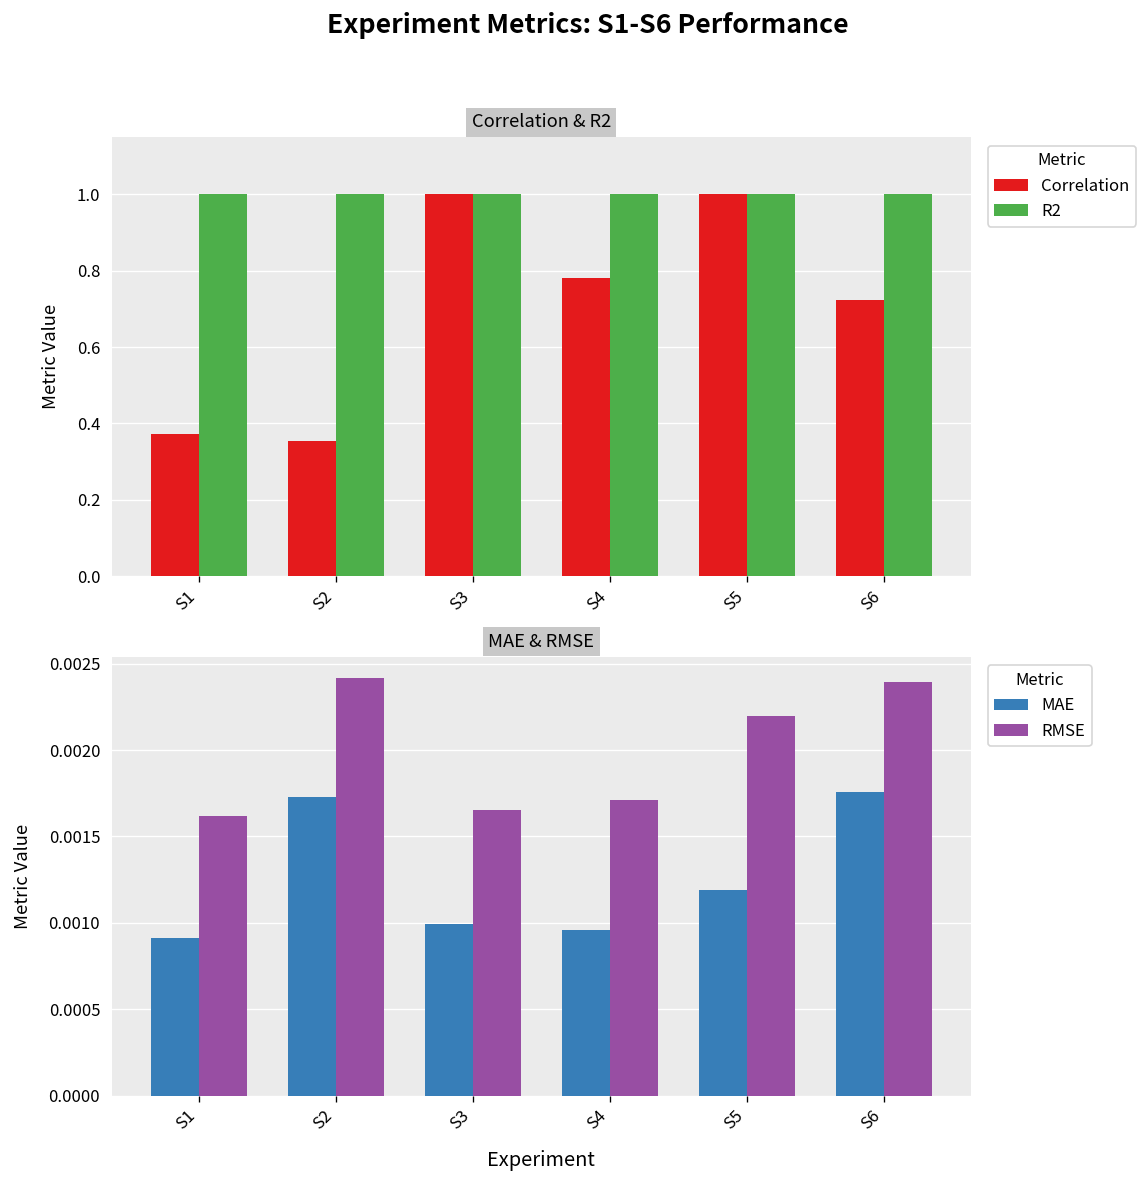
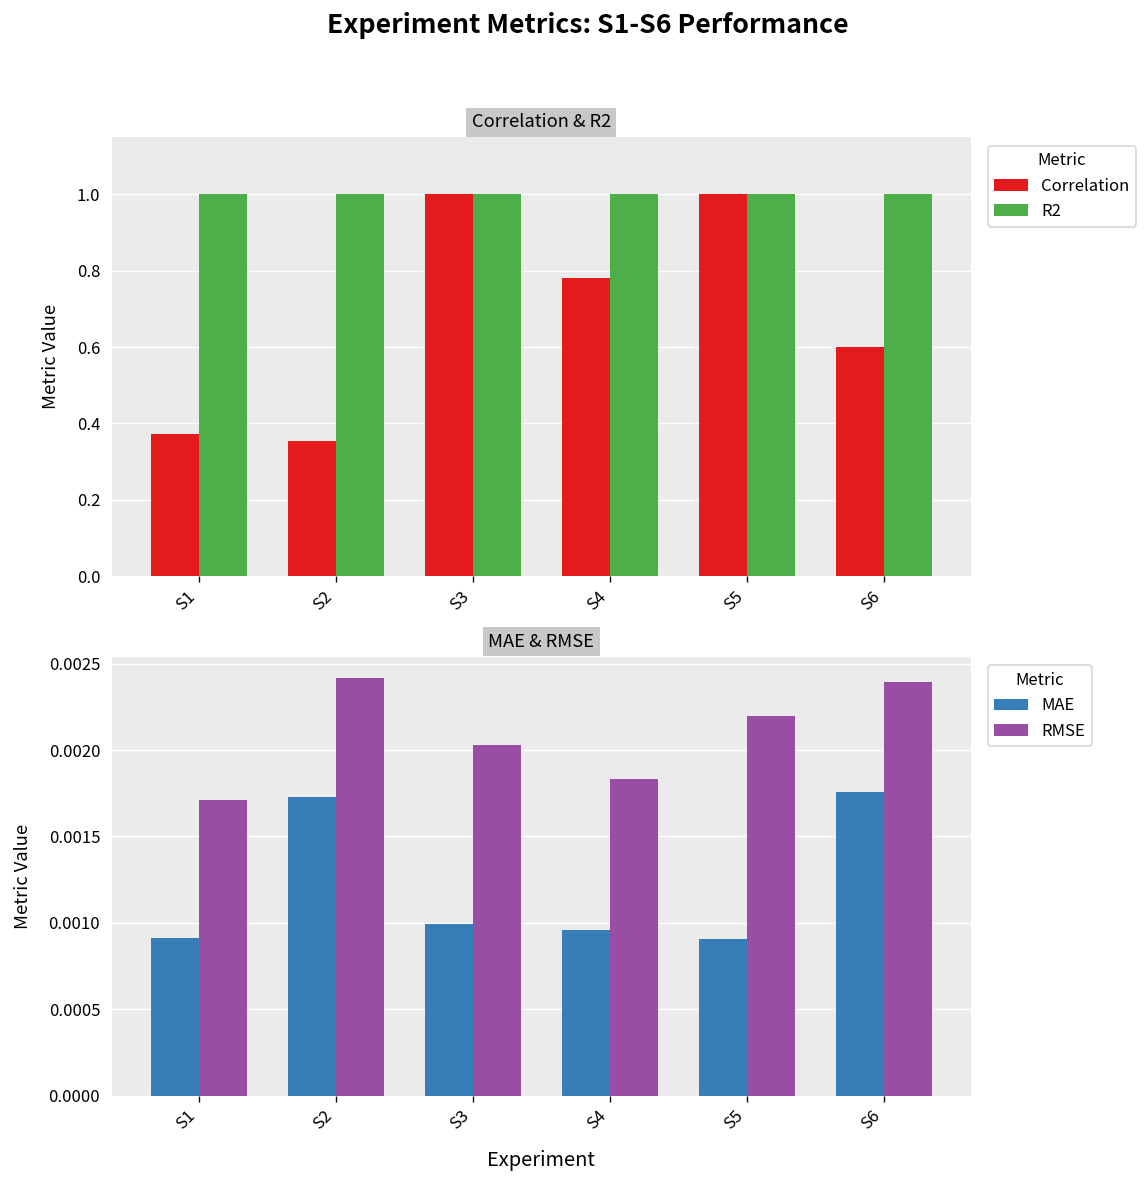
  {
    "Correlation & R2": {
      "Correlation": {
        "S1": 0.37,
        "S2": 0.35,
        "S3": 1.00,
        "S4": 0.78,
        "S5": 1.00,
-       "S6": 0.72
+       "S6": 0.60
      },
      "R2": {
        "S1": 1.00,
        "S2": 1.00,
        "S3": 1.00,
        "S4": 1.00,
        "S5": 1.00,
        "S6": 1.00
      }
    },
    "MAE & RMSE": {
      "MAE": {
        "S1": 0.00091,
        "S2": 0.00173,
        "S3": 0.00099,
        "S4": 0.00096,
-       "S5": 0.00119,
+       "S5": 0.00091,
        "S6": 0.00176
      },
      "RMSE": {
-       "S1": 0.00162,
+       "S1": 0.00171,
        "S2": 0.00242,
-       "S3": 0.00165,
-       "S4": 0.00171,
+       "S3": 0.00203,
+       "S4": 0.00183,
        "S5": 0.00220,
        "S6": 0.00240
      }
    }
  }
